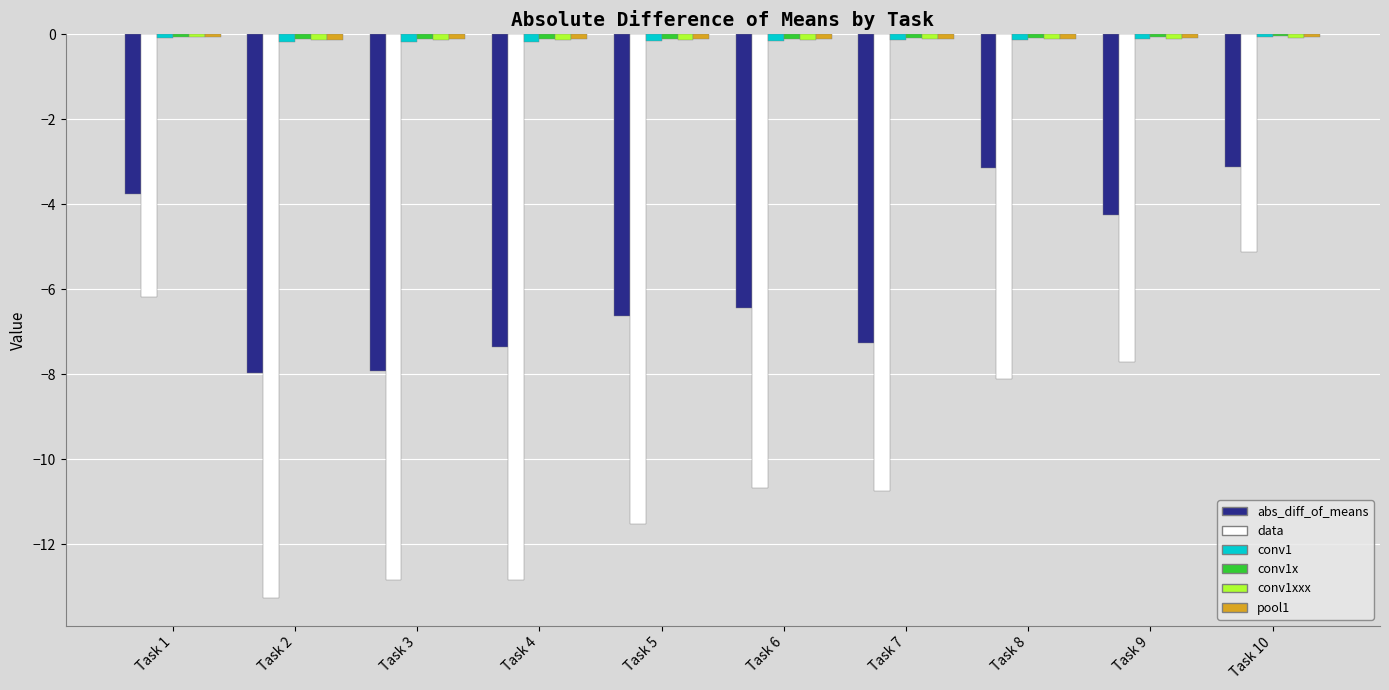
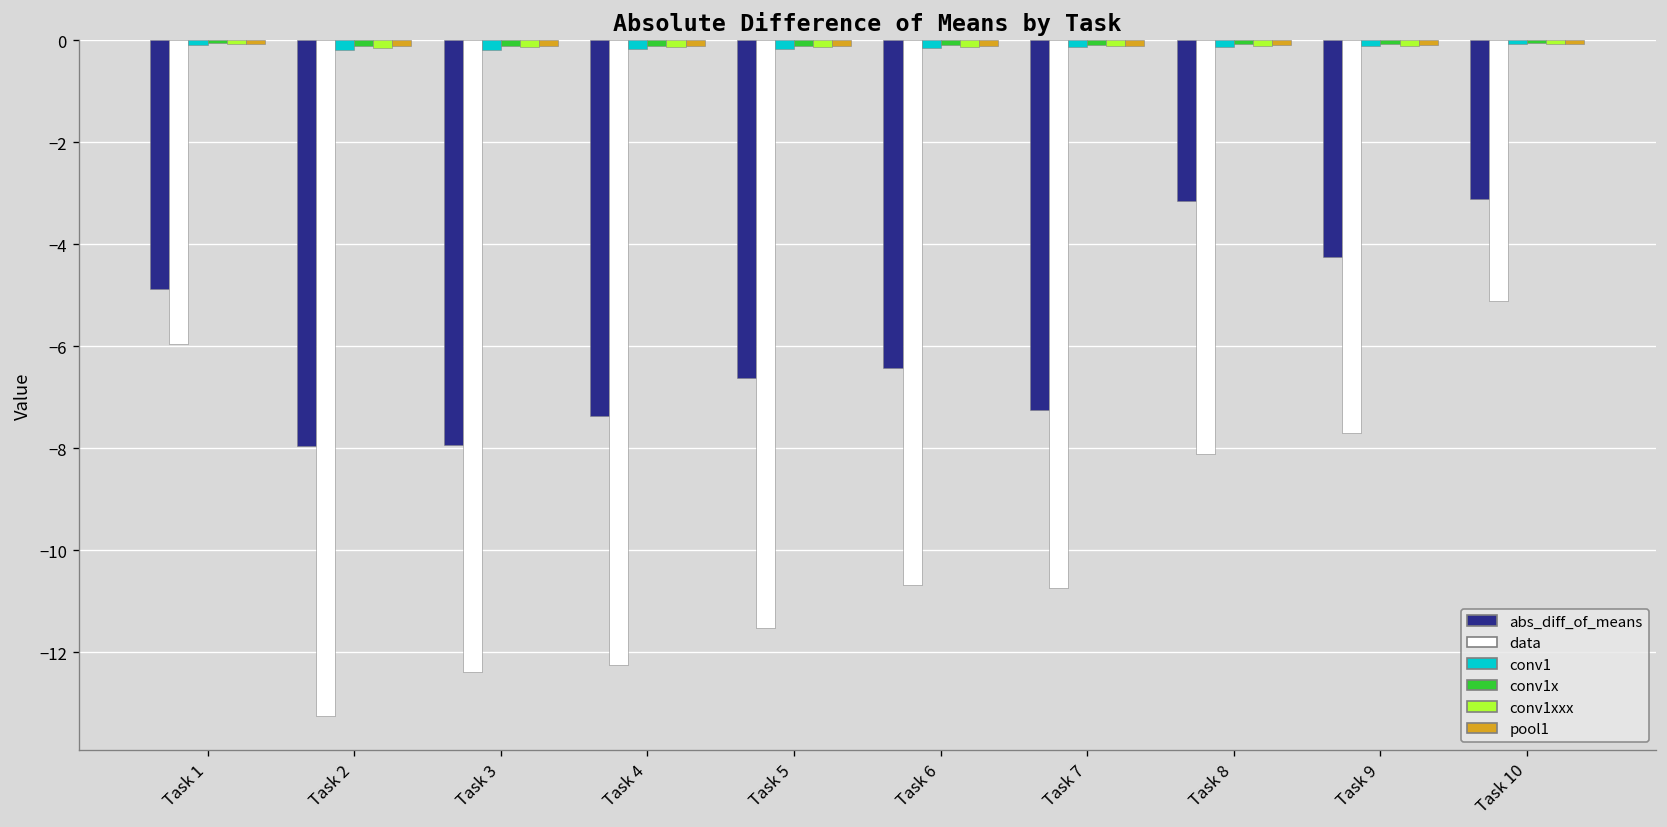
  {
    "abs_diff_of_means": {
-     "Task 1": -3.7,
+     "Task 1": -4.9,
      "Task 2": -8.0,
      "Task 3": -7.9,
      "Task 4": -7.4,
      "Task 5": -6.6,
      "Task 6": -6.4,
      "Task 7": -7.3,
      "Task 8": -3.1,
      "Task 9": -4.3,
      "Task 10": -3.1
    },
    "data": {
-     "Task 1": -6.2,
+     "Task 1": -6.0,
      "Task 2": -13.3,
-     "Task 3": -12.8,
-     "Task 4": -12.8,
+     "Task 3": -12.4,
+     "Task 4": -12.2,
      "Task 5": -11.5,
      "Task 6": -10.7,
      "Task 7": -10.7,
      "Task 8": -8.1,
      "Task 9": -7.7,
      "Task 10": -5.1
    },
    "conv1": {
      "Task 1": -0.1,
      "Task 2": -0.2,
      "Task 3": -0.2,
      "Task 4": -0.2,
      "Task 5": -0.2,
      "Task 6": -0.2,
      "Task 7": -0.1,
      "Task 8": -0.1,
      "Task 9": -0.1,
      "Task 10": -0.1
    },
    "conv1x": {
      "Task 2": -0.1,
      "Task 3": -0.1,
      "Task 4": -0.1,
      "Task 5": -0.1,
      "Task 6": -0.1,
      "Task 7": -0.1,
      "Task 8": -0.1,
      "Task 9": -0.1
    },
    "conv1xxx": {
      "Task 1": -0.1,
      "Task 2": -0.1,
      "Task 3": -0.1,
      "Task 4": -0.1,
      "Task 5": -0.1,
      "Task 6": -0.1,
      "Task 7": -0.1,
      "Task 8": -0.1,
      "Task 9": -0.1,
      "Task 10": -0.1
    },
    "pool1": {
      "Task 1": -0.1,
      "Task 2": -0.1,
      "Task 3": -0.1,
      "Task 4": -0.1,
      "Task 5": -0.1,
      "Task 6": -0.1,
      "Task 7": -0.1,
      "Task 8": -0.1,
      "Task 9": -0.1,
      "Task 10": -0.1
    }
  }
